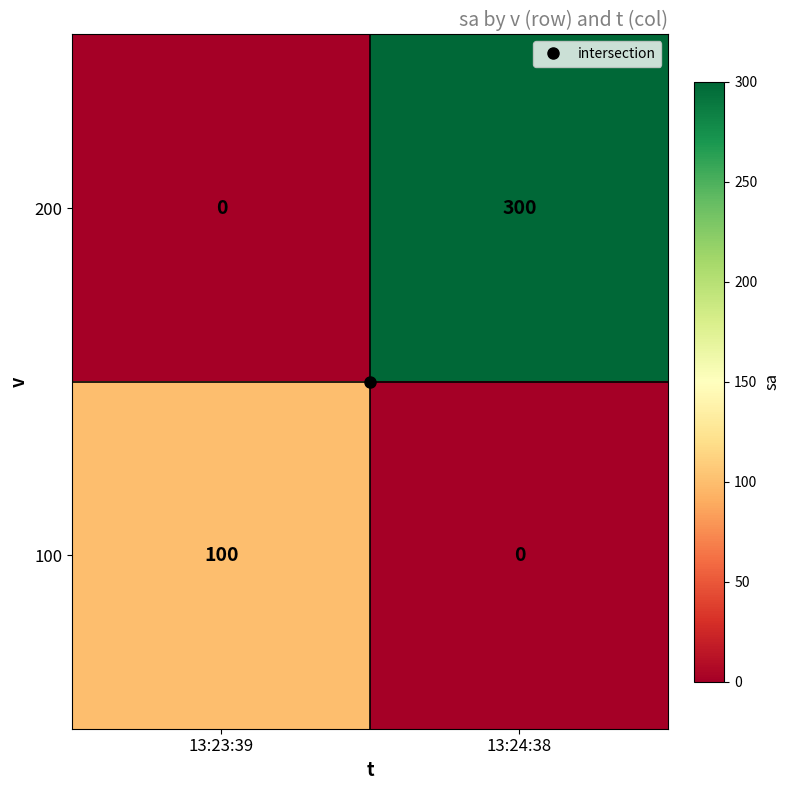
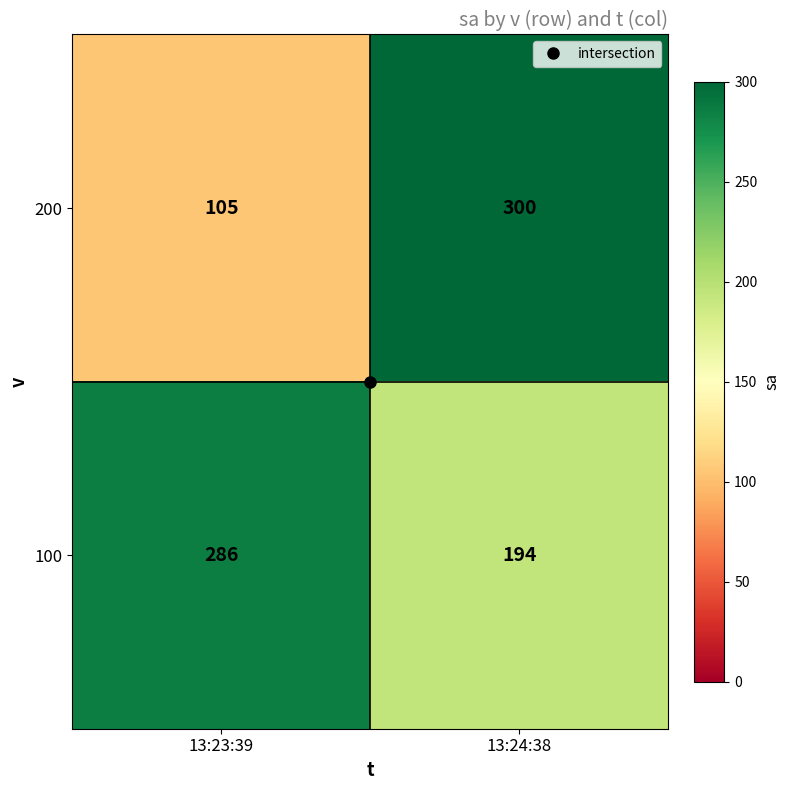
  {
    "200": {
-     "13:23:39": 0,
+     "13:23:39": 105,
      "13:24:38": 300
    },
    "100": {
-     "13:23:39": 100,
-     "13:24:38": 0
+     "13:23:39": 286,
+     "13:24:38": 194
    }
  }
